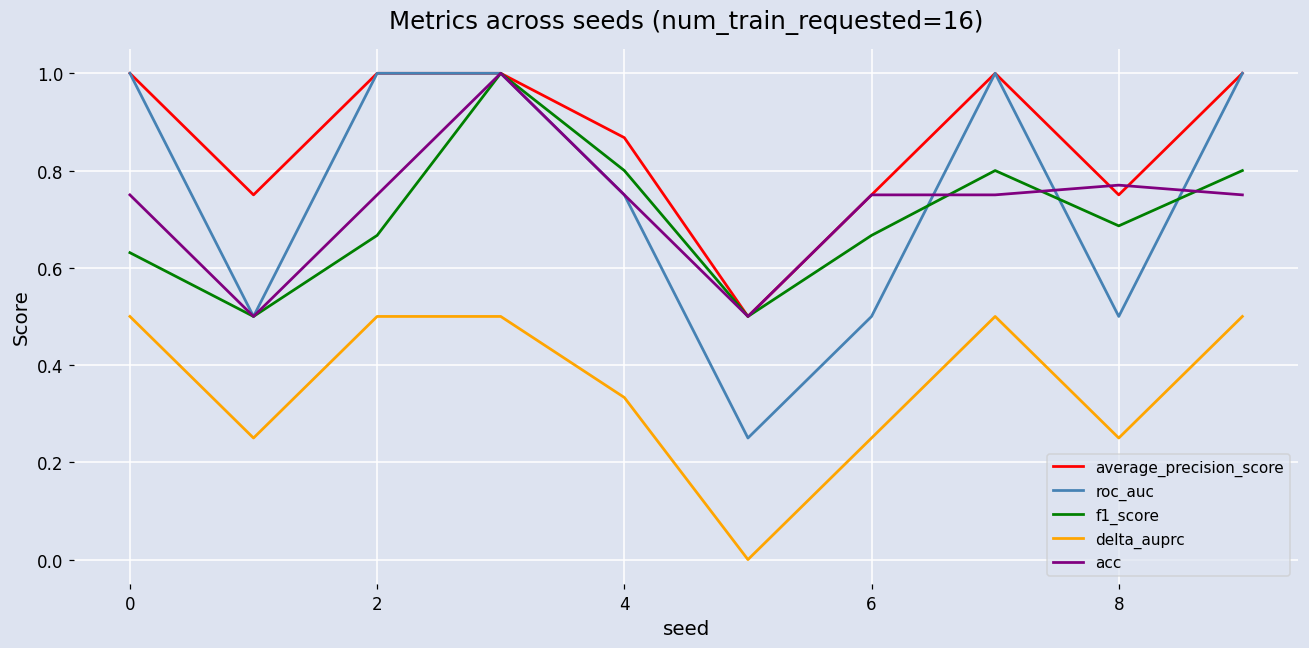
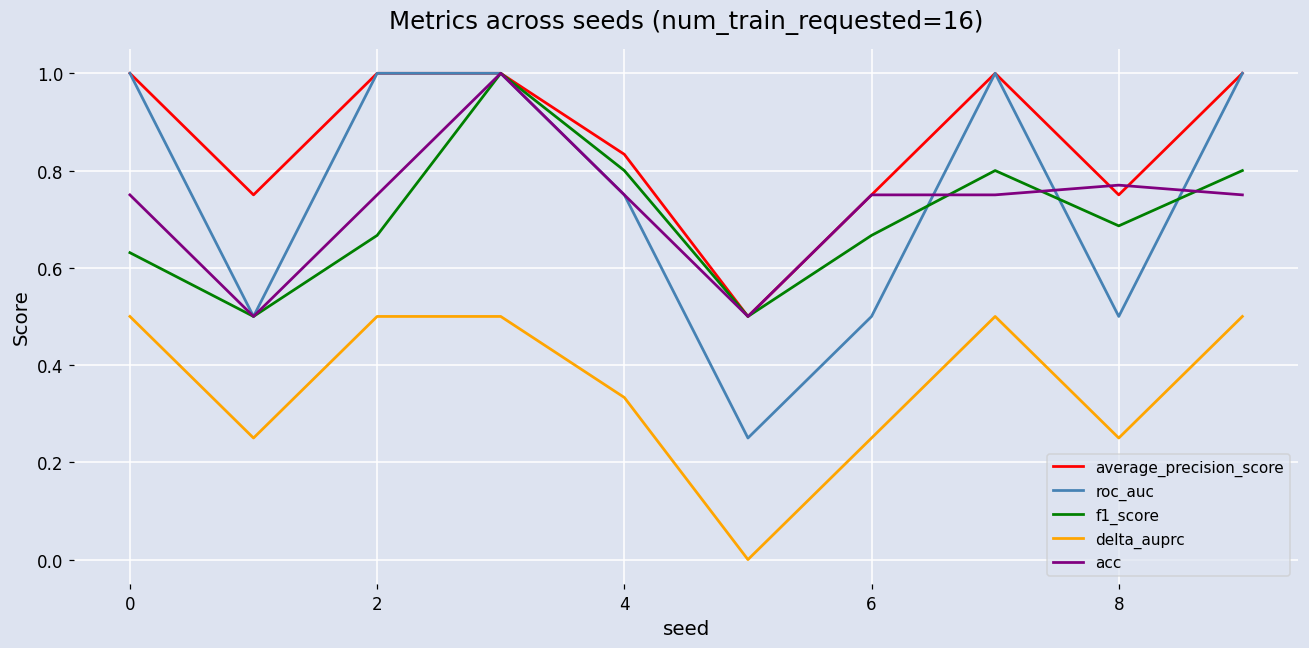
  {
    "average_precision_score": {
-     "4": 0.87,
+     "4": 0.83,
      "8": 0.75
    },
    "roc_auc": {
      "6": 0.50,
      "8": 0.50
    },
    "f1_score": {
      "0": 0.63,
      "2": 0.67,
      "4": 0.80,
      "6": 0.67,
      "8": 0.69
    },
    "delta_auprc": {
      "0": 0.50,
      "2": 0.50,
      "4": 0.33,
      "6": 0.25,
      "8": 0.25
    },
    "acc": {
      "0": 0.75,
      "2": 0.75,
      "8": 0.77
    }
  }
